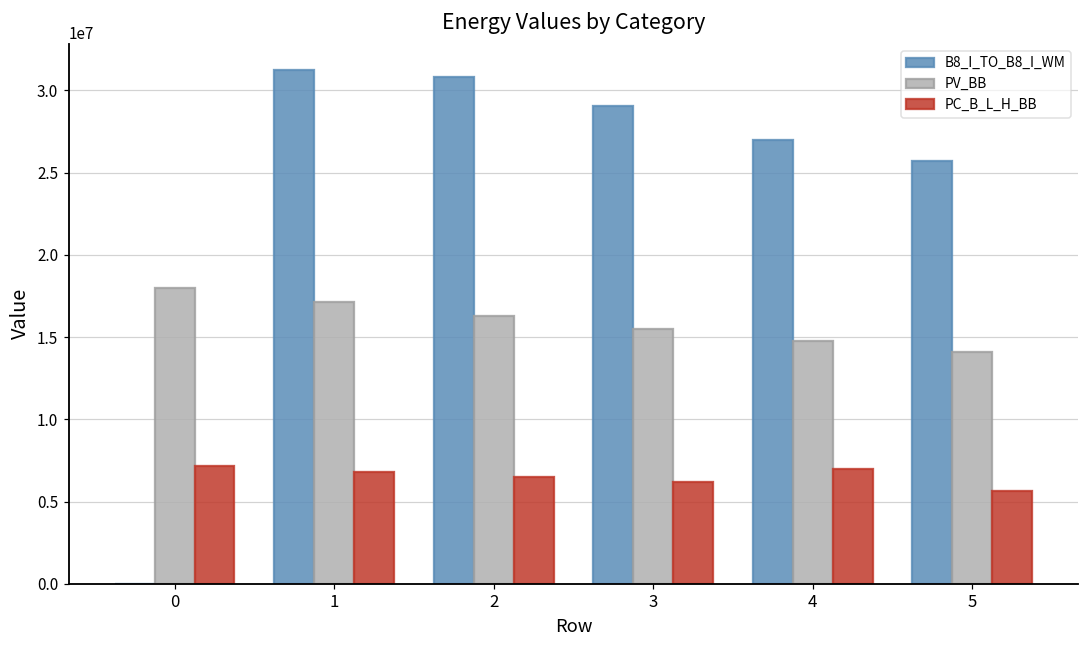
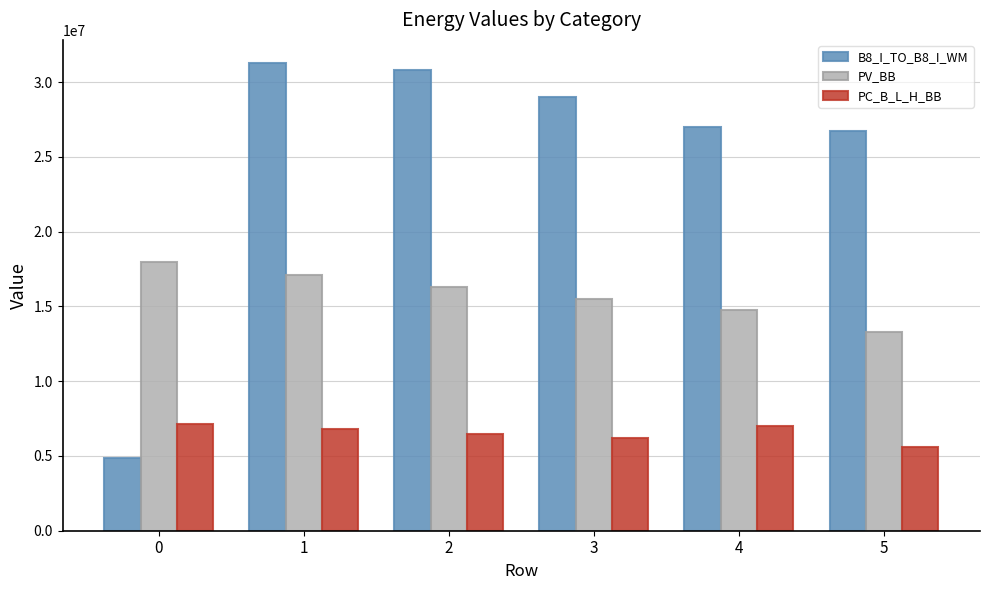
  {
    "B8_I_TO_B8_I_WM": {
-     "0": 0,
+     "0": 4900000,
      "1": 31300000,
      "2": 30800000,
      "3": 29000000,
      "4": 27000000,
-     "5": 25700000
+     "5": 26700000
    },
    "PV_BB": {
      "0": 18000000,
      "1": 17100000,
      "2": 16300000,
      "3": 15500000,
      "4": 14800000,
-     "5": 14100000
+     "5": 13300000
    },
    "PC_B_L_H_BB": {
      "0": 7200000,
      "1": 6800000,
      "2": 6500000,
      "3": 6200000,
      "4": 7000000,
      "5": 5600000
    }
  }
